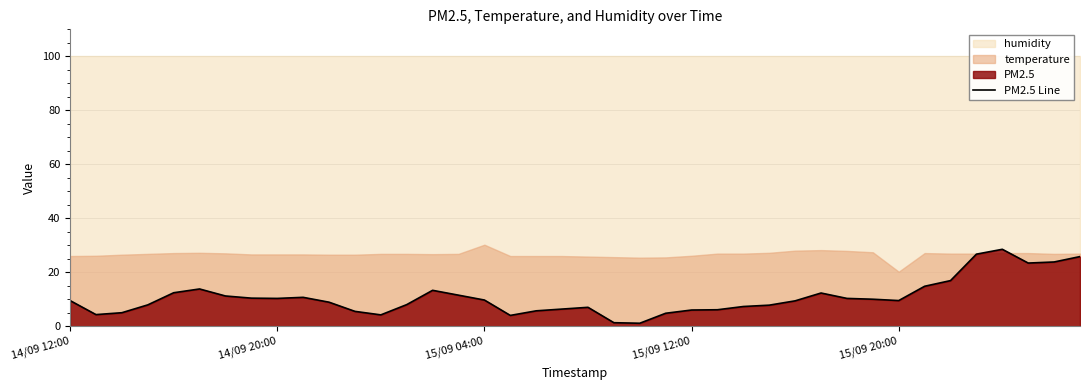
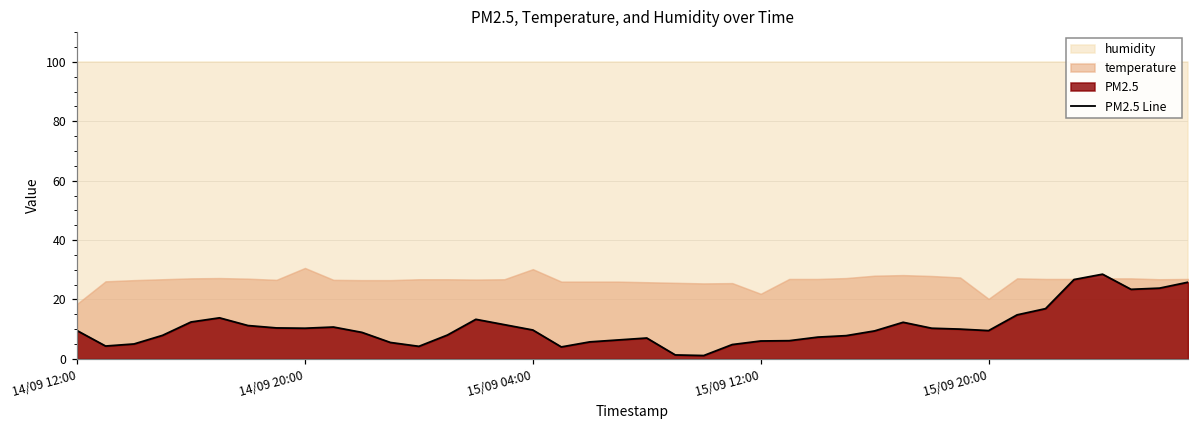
  {
    "humidity": {
      "14/09 12:00": 100,
      "14/09 20:00": 100,
      "15/09 04:00": 100,
      "15/09 12:00": 100,
      "15/09 20:00": 100
    },
    "temperature": {
-     "14/09 12:00": 26,
-     "14/09 20:00": 27,
+     "14/09 12:00": 19,
+     "14/09 20:00": 31,
      "15/09 04:00": 30,
-     "15/09 12:00": 26,
+     "15/09 12:00": 22,
      "15/09 20:00": 20
    },
    "PM2.5": {
      "14/09 12:00": 10,
      "14/09 20:00": 10,
      "15/09 04:00": 10,
      "15/09 12:00": 6,
      "15/09 20:00": 10
    }
  }
